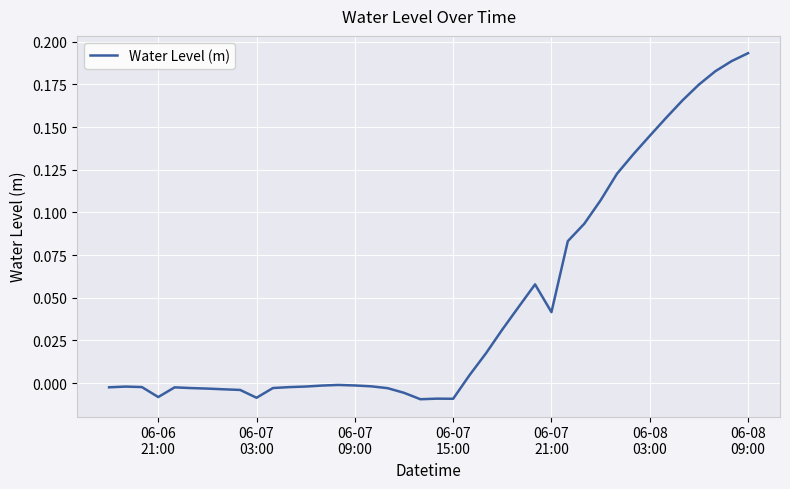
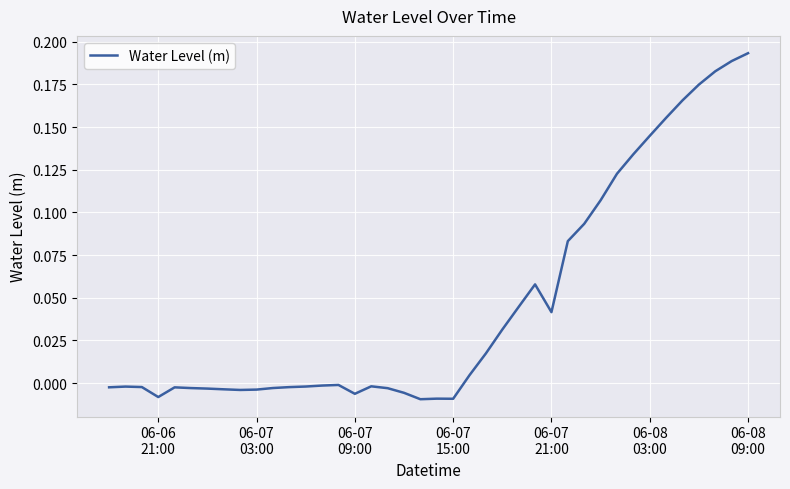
  {
    "06-06 21:00": -0.008,
-   "06-07 03:00": -0.009,
-   "06-07 09:00": -0.001,
+   "06-07 03:00": -0.004,
+   "06-07 09:00": -0.006,
    "06-07 15:00": -0.009,
    "06-07 21:00": 0.042,
    "06-08 03:00": 0.145,
    "06-08 09:00": 0.193
  }
